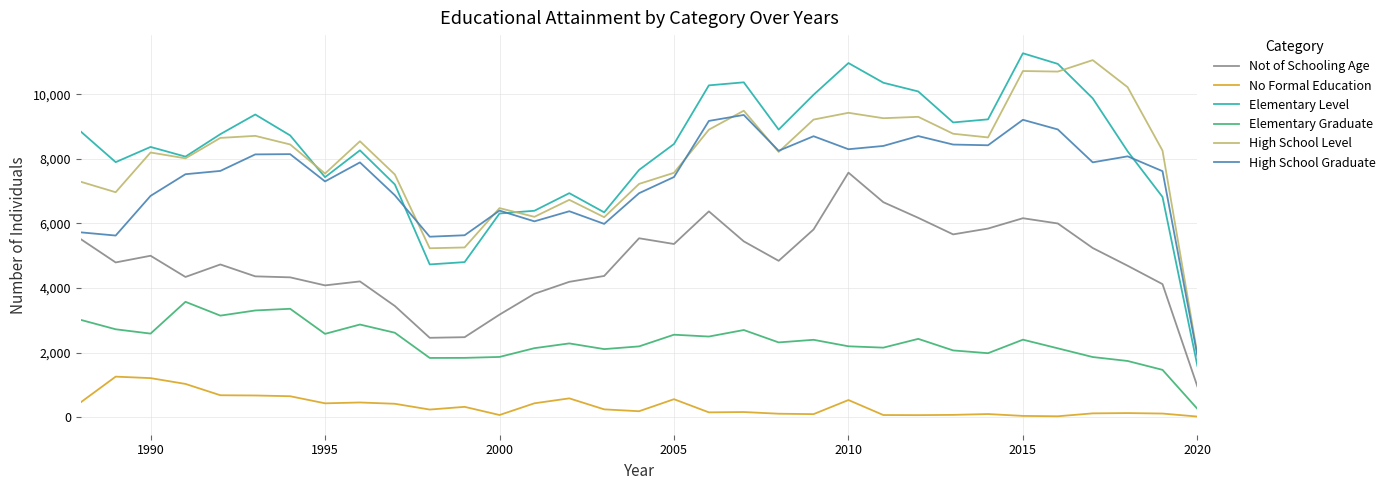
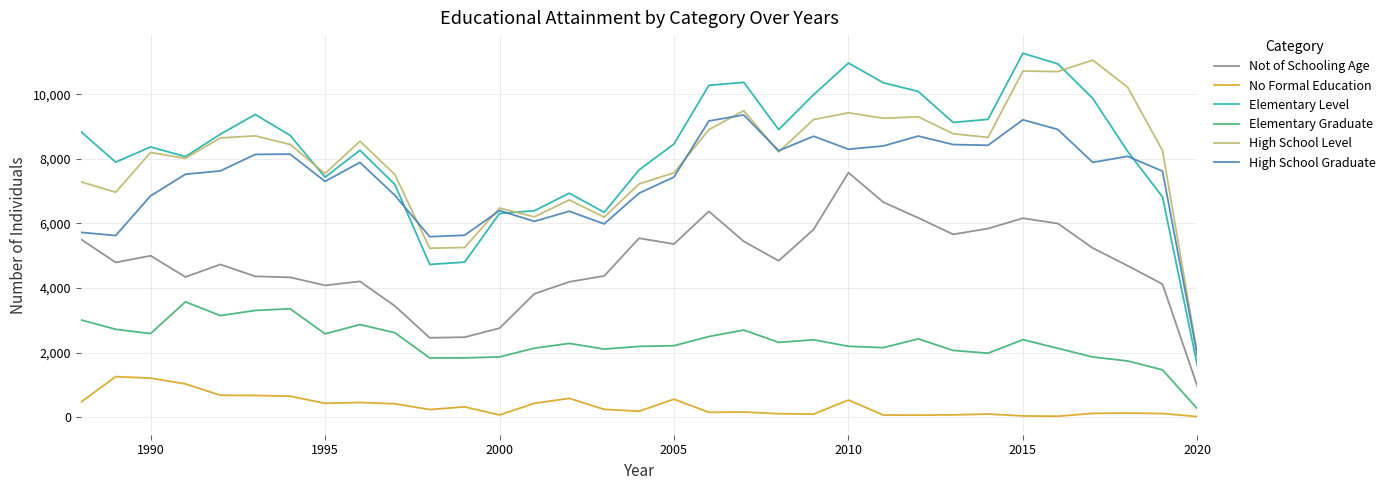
  {
    "Not of Schooling Age": {
      "1990": "5,000",
      "1995": "4,100",
-     "2000": "3,200",
+     "2000": "2,800",
      "2005": "5,400",
      "2010": "7,600",
      "2015": "6,200",
      "2020": "1,000"
    },
    "No Formal Education": {
      "1990": "1,200",
      "1995": "400",
      "2000": "100",
      "2005": "600",
      "2010": "500",
      "2015": "0",
      "2020": "0"
    },
    "Elementary Level": {
      "1990": "8,400",
      "1995": "7,400",
      "2000": "6,300",
      "2005": "8,500",
      "2010": "11,000",
      "2015": "11,300",
      "2020": "1,600"
    },
    "Elementary Graduate": {
      "1990": "2,600",
      "1995": "2,600",
      "2000": "1,900",
-     "2005": "2,600",
+     "2005": "2,200",
      "2010": "2,200",
      "2015": "2,400",
      "2020": "300"
    },
    "High School Level": {
      "1990": "8,200",
      "1995": "7,500",
      "2005": "7,600",
      "2010": "9,400",
      "2015": "10,700"
    },
    "High School Graduate": {
      "1990": "6,900",
      "1995": "7,300",
      "2005": "7,400",
      "2010": "8,300",
      "2015": "9,200"
    }
  }
